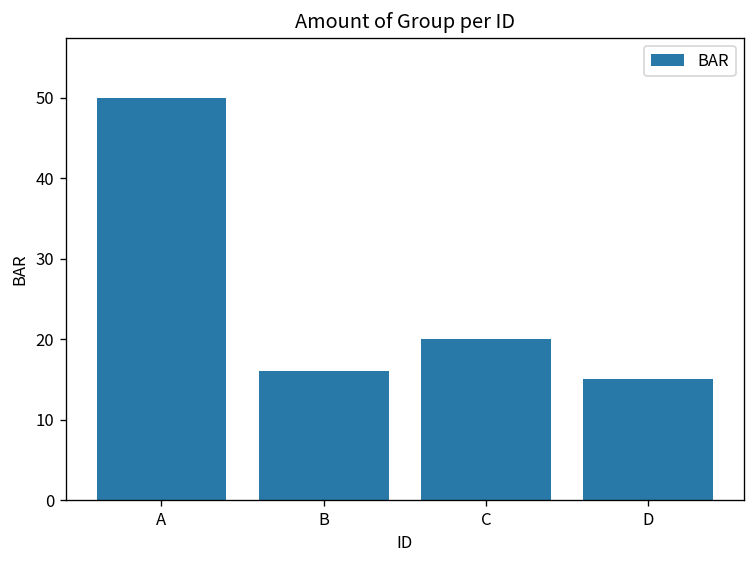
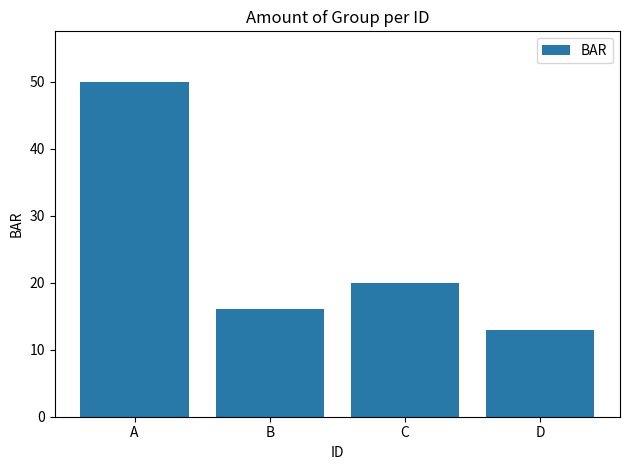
  {
    "A": 50,
    "B": 16,
    "C": 20,
-   "D": 15
+   "D": 13
  }
